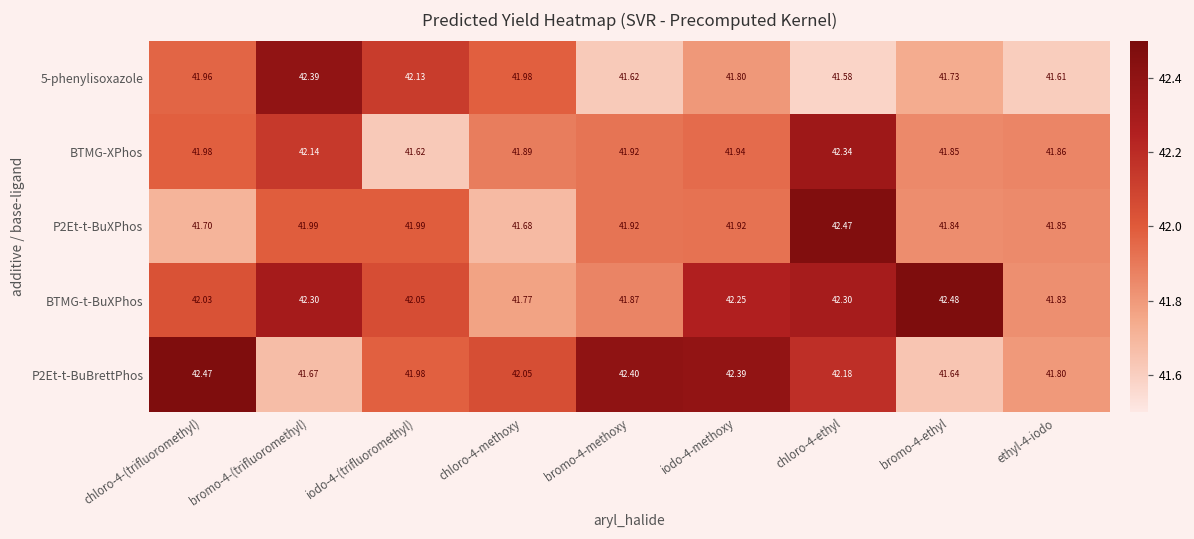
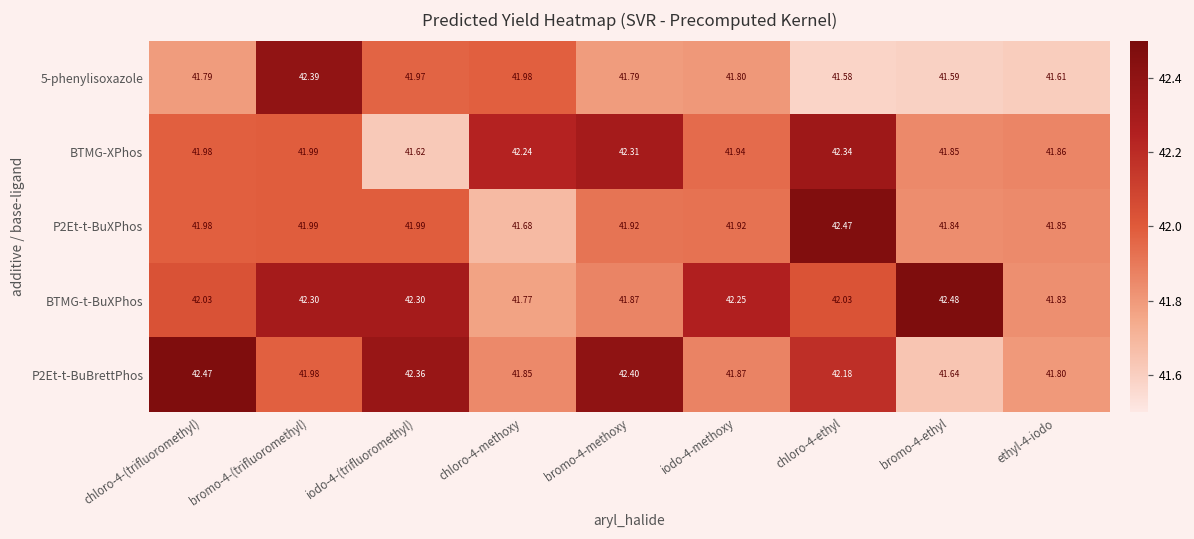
  {
    "5-phenylisoxazole": {
-     "chloro-4-(trifluoromethyl)": 41.96,
+     "chloro-4-(trifluoromethyl)": 41.79,
      "bromo-4-(trifluoromethyl)": 42.39,
-     "iodo-4-(trifluoromethyl)": 42.13,
+     "iodo-4-(trifluoromethyl)": 41.97,
      "chloro-4-methoxy": 41.98,
-     "bromo-4-methoxy": 41.62,
+     "bromo-4-methoxy": 41.79,
      "iodo-4-methoxy": 41.80,
      "chloro-4-ethyl": 41.58,
-     "bromo-4-ethyl": 41.73,
+     "bromo-4-ethyl": 41.59,
      "ethyl-4-iodo": 41.61
    },
    "BTMG-XPhos": {
      "chloro-4-(trifluoromethyl)": 41.98,
-     "bromo-4-(trifluoromethyl)": 42.14,
+     "bromo-4-(trifluoromethyl)": 41.99,
      "iodo-4-(trifluoromethyl)": 41.62,
-     "chloro-4-methoxy": 41.89,
-     "bromo-4-methoxy": 41.92,
+     "chloro-4-methoxy": 42.24,
+     "bromo-4-methoxy": 42.31,
      "iodo-4-methoxy": 41.94,
      "chloro-4-ethyl": 42.34,
      "bromo-4-ethyl": 41.85,
      "ethyl-4-iodo": 41.86
    },
    "P2Et-t-BuXPhos": {
-     "chloro-4-(trifluoromethyl)": 41.70,
+     "chloro-4-(trifluoromethyl)": 41.98,
      "bromo-4-(trifluoromethyl)": 41.99,
      "iodo-4-(trifluoromethyl)": 41.99,
      "chloro-4-methoxy": 41.68,
      "bromo-4-methoxy": 41.92,
      "iodo-4-methoxy": 41.92,
      "chloro-4-ethyl": 42.47,
      "bromo-4-ethyl": 41.84,
      "ethyl-4-iodo": 41.85
    },
    "BTMG-t-BuXPhos": {
      "chloro-4-(trifluoromethyl)": 42.03,
      "bromo-4-(trifluoromethyl)": 42.30,
-     "iodo-4-(trifluoromethyl)": 42.05,
+     "iodo-4-(trifluoromethyl)": 42.30,
      "chloro-4-methoxy": 41.77,
      "bromo-4-methoxy": 41.87,
      "iodo-4-methoxy": 42.25,
-     "chloro-4-ethyl": 42.30,
+     "chloro-4-ethyl": 42.03,
      "bromo-4-ethyl": 42.48,
      "ethyl-4-iodo": 41.83
    },
    "P2Et-t-BuBrettPhos": {
      "chloro-4-(trifluoromethyl)": 42.47,
-     "bromo-4-(trifluoromethyl)": 41.67,
-     "iodo-4-(trifluoromethyl)": 41.98,
-     "chloro-4-methoxy": 42.05,
+     "bromo-4-(trifluoromethyl)": 41.98,
+     "iodo-4-(trifluoromethyl)": 42.36,
+     "chloro-4-methoxy": 41.85,
      "bromo-4-methoxy": 42.40,
-     "iodo-4-methoxy": 42.39,
+     "iodo-4-methoxy": 41.87,
      "chloro-4-ethyl": 42.18,
      "bromo-4-ethyl": 41.64,
      "ethyl-4-iodo": 41.80
    }
  }
